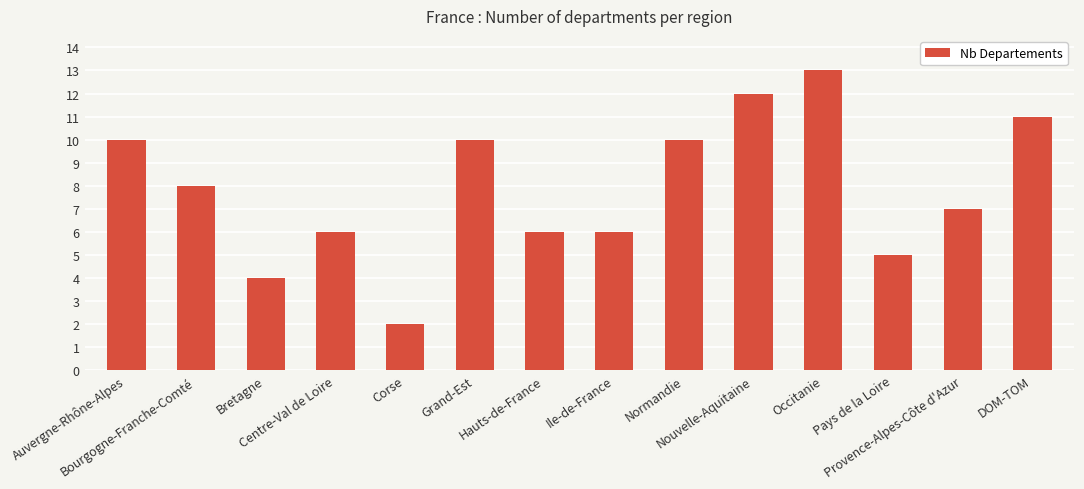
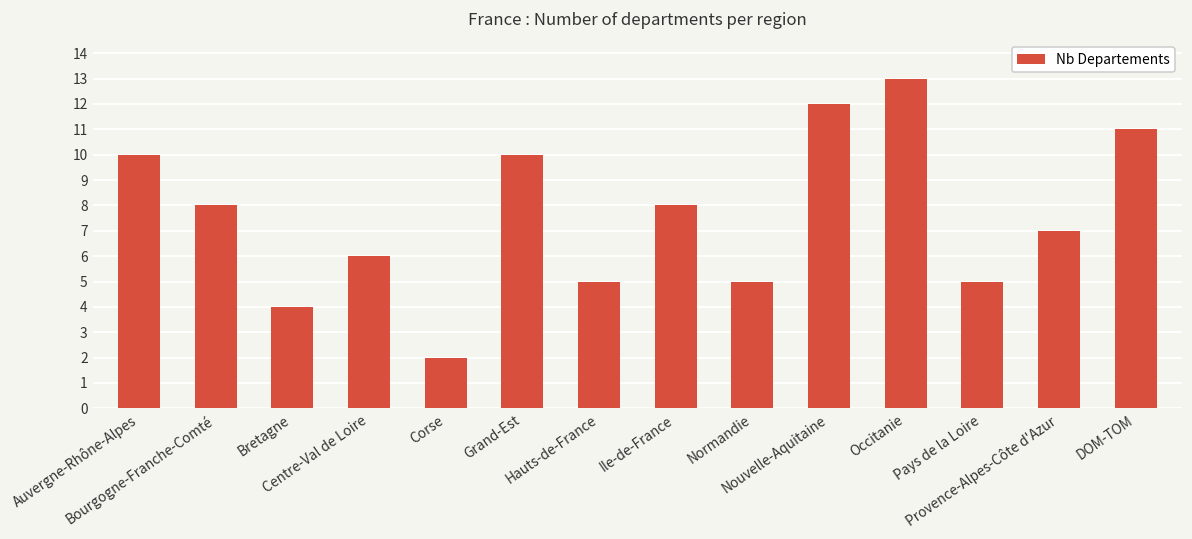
  {
    "Auvergne-Rhône-Alpes": 10,
    "Bourgogne-Franche-Comté": 8,
    "Bretagne": 4,
    "Centre-Val de Loire": 6,
    "Corse": 2,
    "Grand-Est": 10,
-   "Hauts-de-France": 6,
-   "Ile-de-France": 6,
-   "Normandie": 10,
+   "Hauts-de-France": 5,
+   "Ile-de-France": 8,
+   "Normandie": 5,
    "Nouvelle-Aquitaine": 12,
    "Occitanie": 13,
    "Pays de la Loire": 5,
    "Provence-Alpes-Côte d'Azur": 7,
    "DOM-TOM": 11
  }
